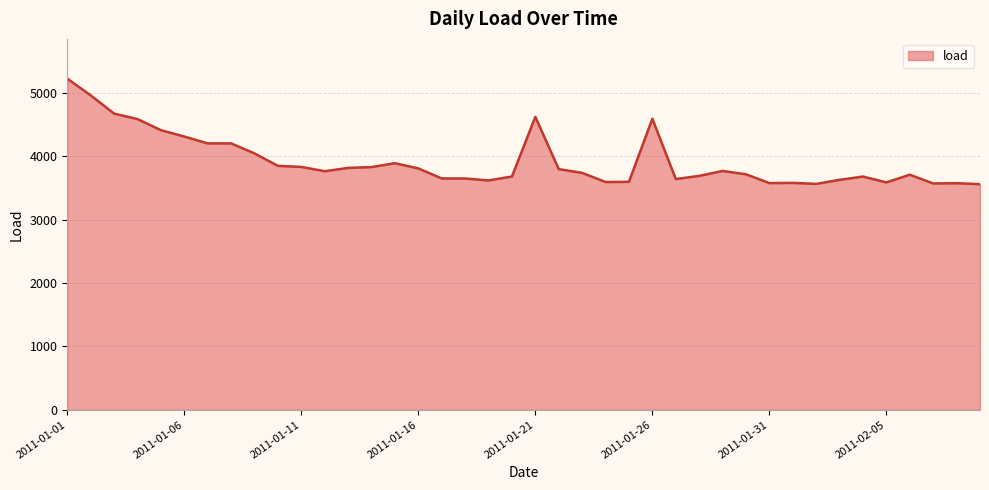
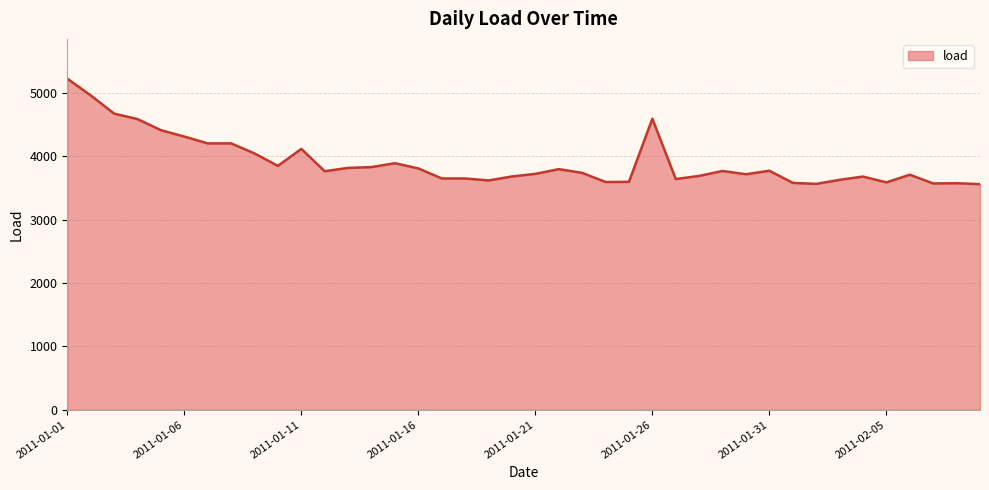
  {
    "2011-01-01": 5200,
    "2011-01-06": 4300,
-   "2011-01-11": 3800,
+   "2011-01-11": 4100,
    "2011-01-16": 3800,
-   "2011-01-21": 4600,
+   "2011-01-21": 3700,
    "2011-01-26": 4600,
-   "2011-01-31": 3600,
+   "2011-01-31": 3800,
    "2011-02-05": 3600
  }
